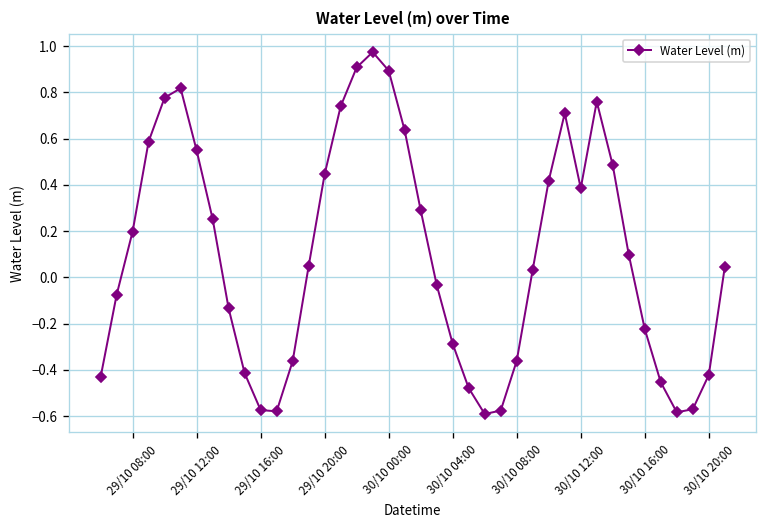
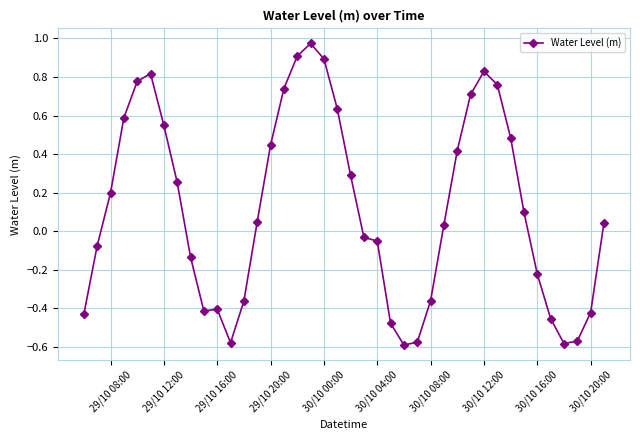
  {
    "29/10 08:00": 0.20,
    "29/10 12:00": 0.55,
-   "29/10 16:00": -0.57,
+   "29/10 16:00": -0.40,
    "29/10 20:00": 0.45,
    "30/10 00:00": 0.89,
-   "30/10 04:00": -0.29,
+   "30/10 04:00": -0.05,
    "30/10 08:00": -0.36,
-   "30/10 12:00": 0.39,
+   "30/10 12:00": 0.83,
    "30/10 16:00": -0.22,
    "30/10 20:00": -0.42
  }
